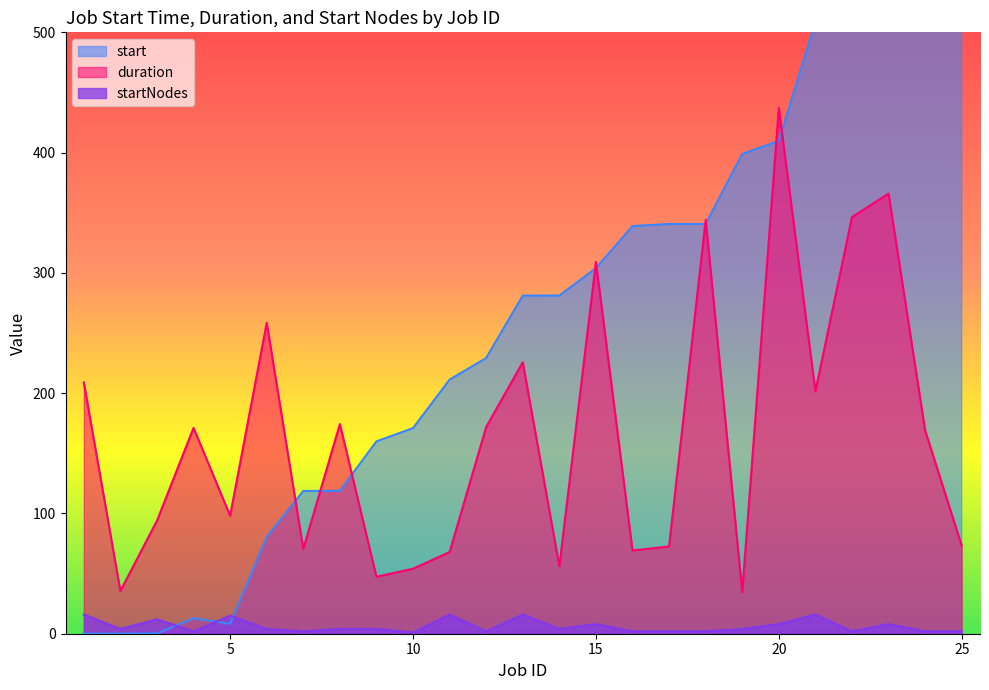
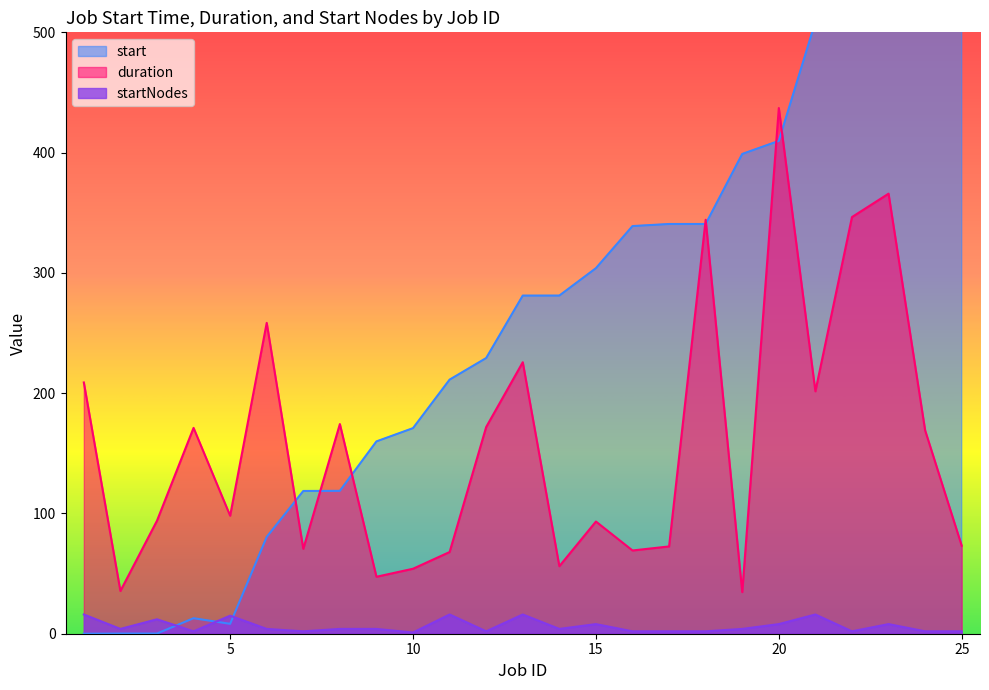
  {
    "start": {
      "5": 8,
      "10": 171,
      "15": 304,
      "20": 410
    },
    "duration": {
      "5": 98,
      "10": 54,
-     "15": 309,
+     "15": 93,
      "20": 437,
      "25": 73
    },
    "startNodes": {
      "5": 15,
      "10": 1,
      "15": 8,
      "20": 8,
      "25": 2
    }
  }
